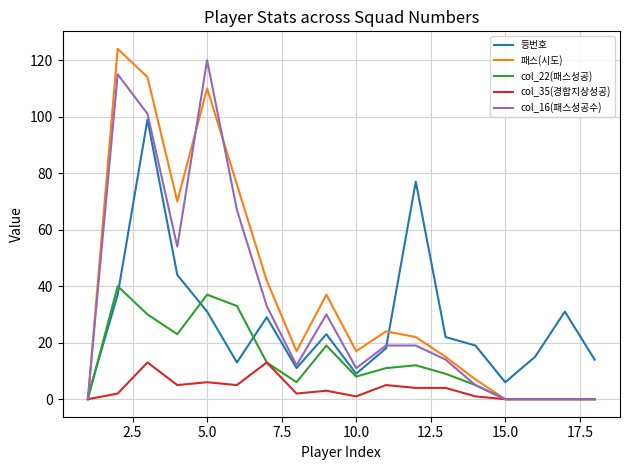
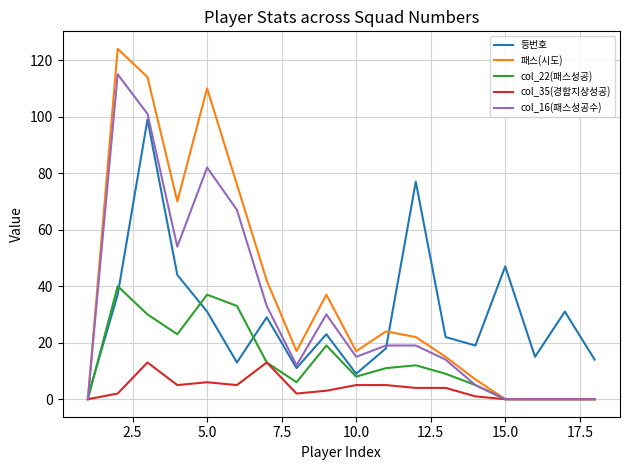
  {
    "등번호": {
      "5.0": 31,
      "10.0": 9,
-     "15.0": 6
+     "15.0": 47
    },
    "패스(시도)": {
      "5.0": 110,
      "10.0": 17
    },
    "col_22(패스성공)": {
      "5.0": 37,
      "10.0": 8
    },
    "col_35(경합지상성공)": {
      "5.0": 6,
-     "10.0": 1
+     "10.0": 5
    },
    "col_16(패스성공수)": {
-     "5.0": 120,
-     "10.0": 11
+     "5.0": 82,
+     "10.0": 15
    }
  }
